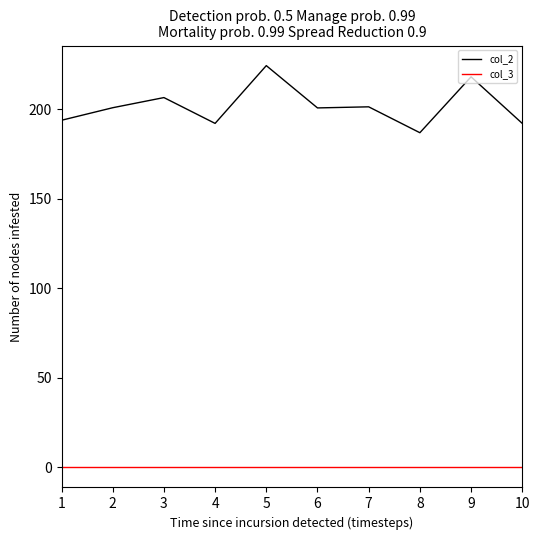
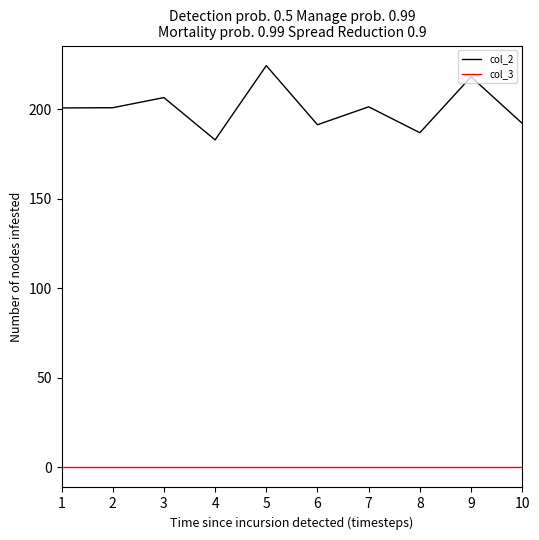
  {
    "col_2": {
-     "1": 194,
+     "1": 201,
      "2": 201,
      "3": 206,
-     "4": 192,
+     "4": 183,
      "5": 224,
-     "6": 201,
+     "6": 191,
      "7": 201,
      "8": 187,
      "10": 192
    },
    "col_3": {
      "1": 0,
      "2": 0,
      "3": 0,
      "4": 0,
      "5": 0,
      "6": 0,
      "7": 0,
      "8": 0,
      "9": 0,
      "10": 0
    }
  }
